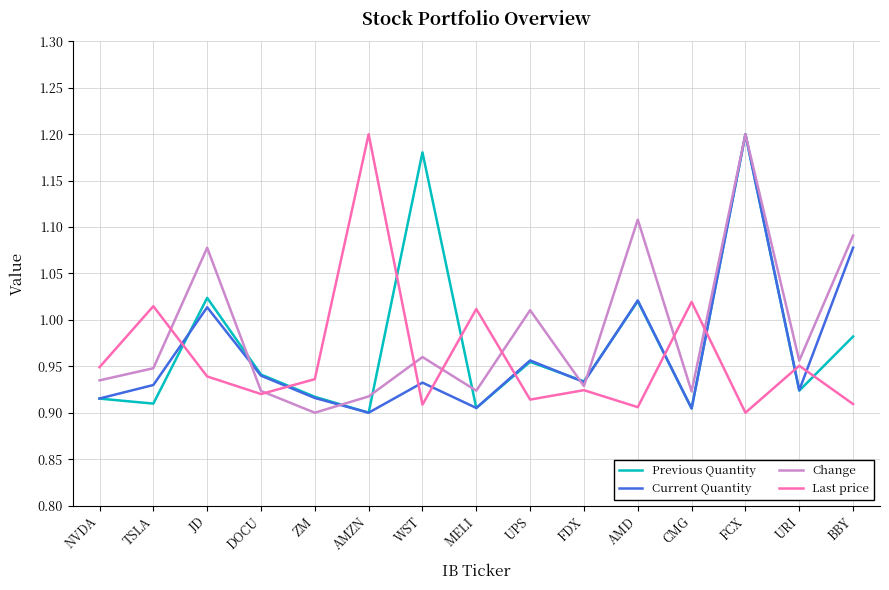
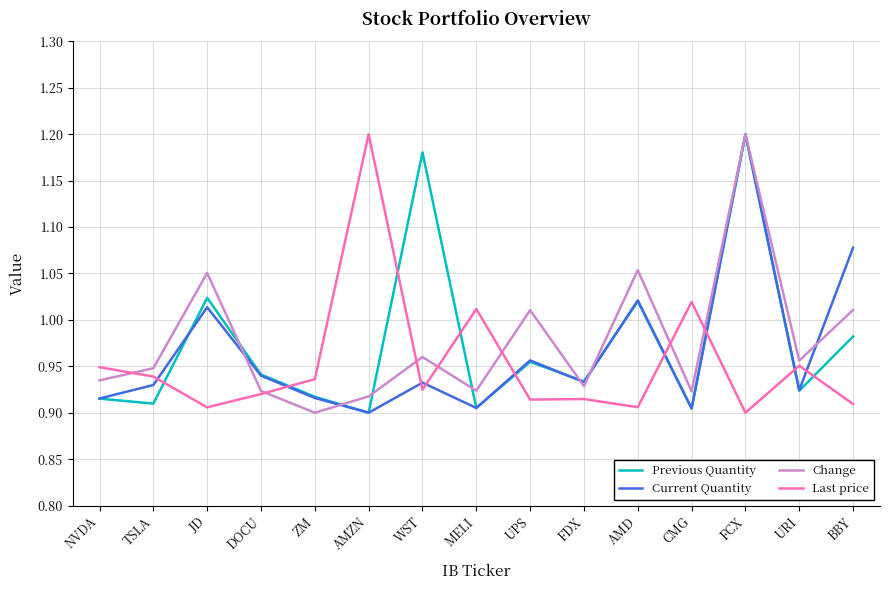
  {
    "Previous Quantity": {
      "TSLA": 0.91,
      "JD": 1.02,
      "WST": 1.18,
      "BBY": 0.98
    },
    "Current Quantity": {
      "TSLA": 0.93,
      "JD": 1.01,
      "WST": 0.93,
      "BBY": 1.08
    },
    "Change": {
      "NVDA": 0.93,
      "TSLA": 0.95,
-     "JD": 1.08,
+     "JD": 1.05,
      "DOCU": 0.92,
      "ZM": 0.90,
      "AMZN": 0.92,
      "WST": 0.96,
      "MELI": 0.92,
      "UPS": 1.01,
      "FDX": 0.93,
-     "AMD": 1.11,
+     "AMD": 1.05,
      "CMG": 0.92,
      "URI": 0.96,
-     "BBY": 1.09
+     "BBY": 1.01
    },
    "Last price": {
      "NVDA": 0.95,
-     "TSLA": 1.01,
-     "JD": 0.94,
+     "TSLA": 0.94,
+     "JD": 0.91,
      "DOCU": 0.92,
      "ZM": 0.94,
      "AMZN": 1.20,
-     "WST": 0.91,
+     "WST": 0.92,
      "MELI": 1.01,
      "UPS": 0.91,
-     "FDX": 0.92,
+     "FDX": 0.91,
      "AMD": 0.91,
      "CMG": 1.02,
      "FCX": 0.90,
      "URI": 0.95,
      "BBY": 0.91
    }
  }
